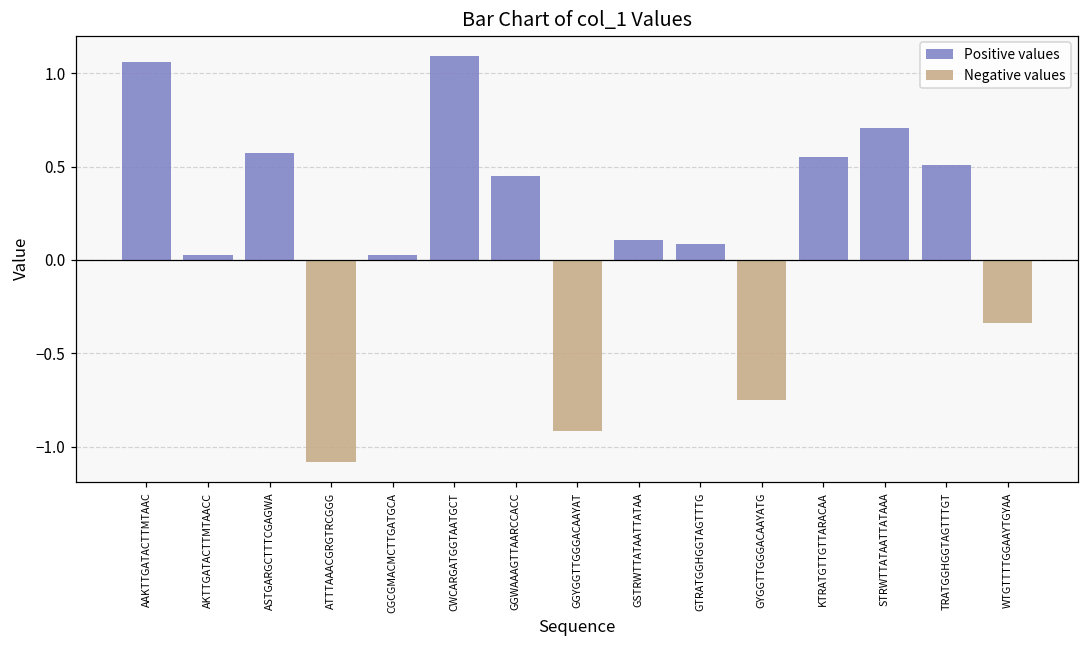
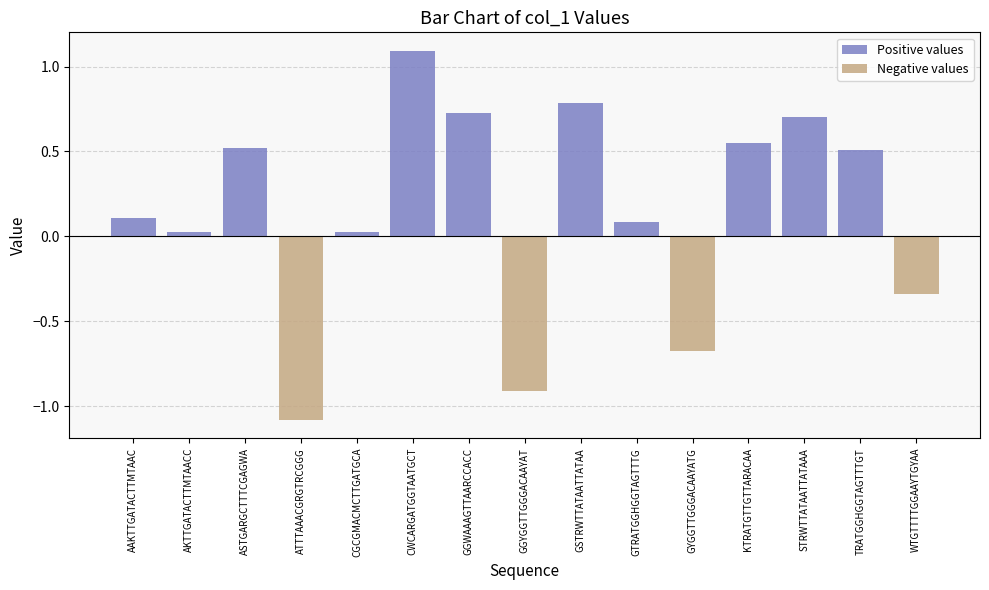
  {
    "Positive values": {
-     "AAKTTGATACTTMTAAC": 1.06,
+     "AAKTTGATACTTMTAAC": 0.11,
      "AKTTGATACTTMTAACC": 0.02,
-     "ASTGARGCTTTCGAGWA": 0.57,
+     "ASTGARGCTTTCGAGWA": 0.52,
      "ATTTAAACGRGTRCGGG": 0.00,
      "CGCGMACMCTTGATGCA": 0.02,
      "CWCARGATGGTAATGCT": 1.09,
-     "GGWAAAGTTAARCCACC": 0.45,
+     "GGWAAAGTTAARCCACC": 0.73,
      "GGYGGTTGGGACAAYAT": 0.00,
-     "GSTRWTTATAATTATAA": 0.11,
+     "GSTRWTTATAATTATAA": 0.79,
      "GTRATGGHGGTAGTTTG": 0.08,
      "GYGGTTGGGACAAYATG": 0.00,
      "KTRATGTTGTTARACAA": 0.55,
      "STRWTTATAATTATAAA": 0.70,
      "TRATGGHGGTAGTTTGT": 0.51,
      "WTGTTTTGGAAYTGYAA": 0.00
    },
    "Negative values": {
      "AAKTTGATACTTMTAAC": 0.00,
      "AKTTGATACTTMTAACC": 0.00,
      "ASTGARGCTTTCGAGWA": 0.00,
      "ATTTAAACGRGTRCGGG": -1.08,
      "CGCGMACMCTTGATGCA": 0.00,
      "CWCARGATGGTAATGCT": 0.00,
      "GGWAAAGTTAARCCACC": 0.00,
      "GGYGGTTGGGACAAYAT": -0.91,
      "GSTRWTTATAATTATAA": 0.00,
      "GTRATGGHGGTAGTTTG": 0.00,
-     "GYGGTTGGGACAAYATG": -0.75,
+     "GYGGTTGGGACAAYATG": -0.68,
      "KTRATGTTGTTARACAA": 0.00,
      "STRWTTATAATTATAAA": 0.00,
      "TRATGGHGGTAGTTTGT": 0.00,
      "WTGTTTTGGAAYTGYAA": -0.34
    }
  }
